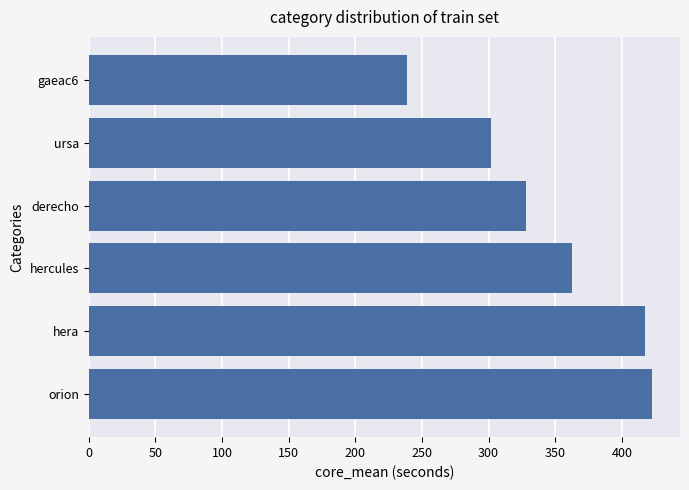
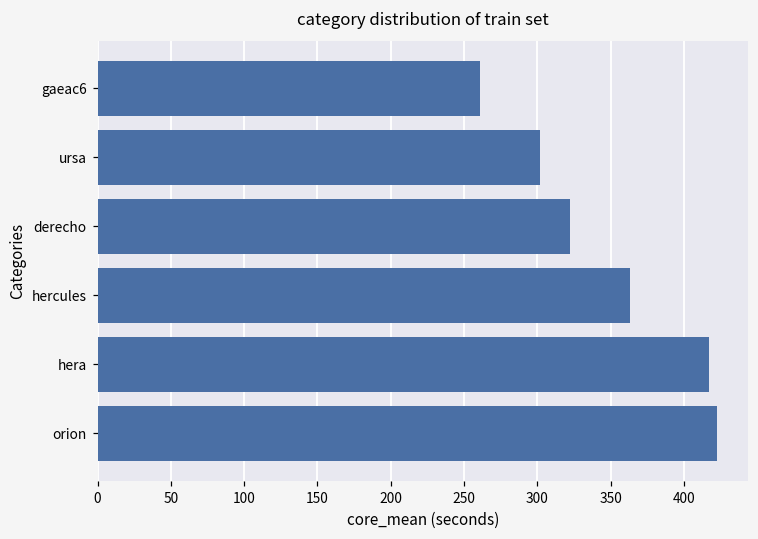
  {
-   "gaeac6": 239,
+   "gaeac6": 261,
    "ursa": 302,
-   "derecho": 328,
+   "derecho": 322,
    "hercules": 363,
    "hera": 417,
    "orion": 423
  }
